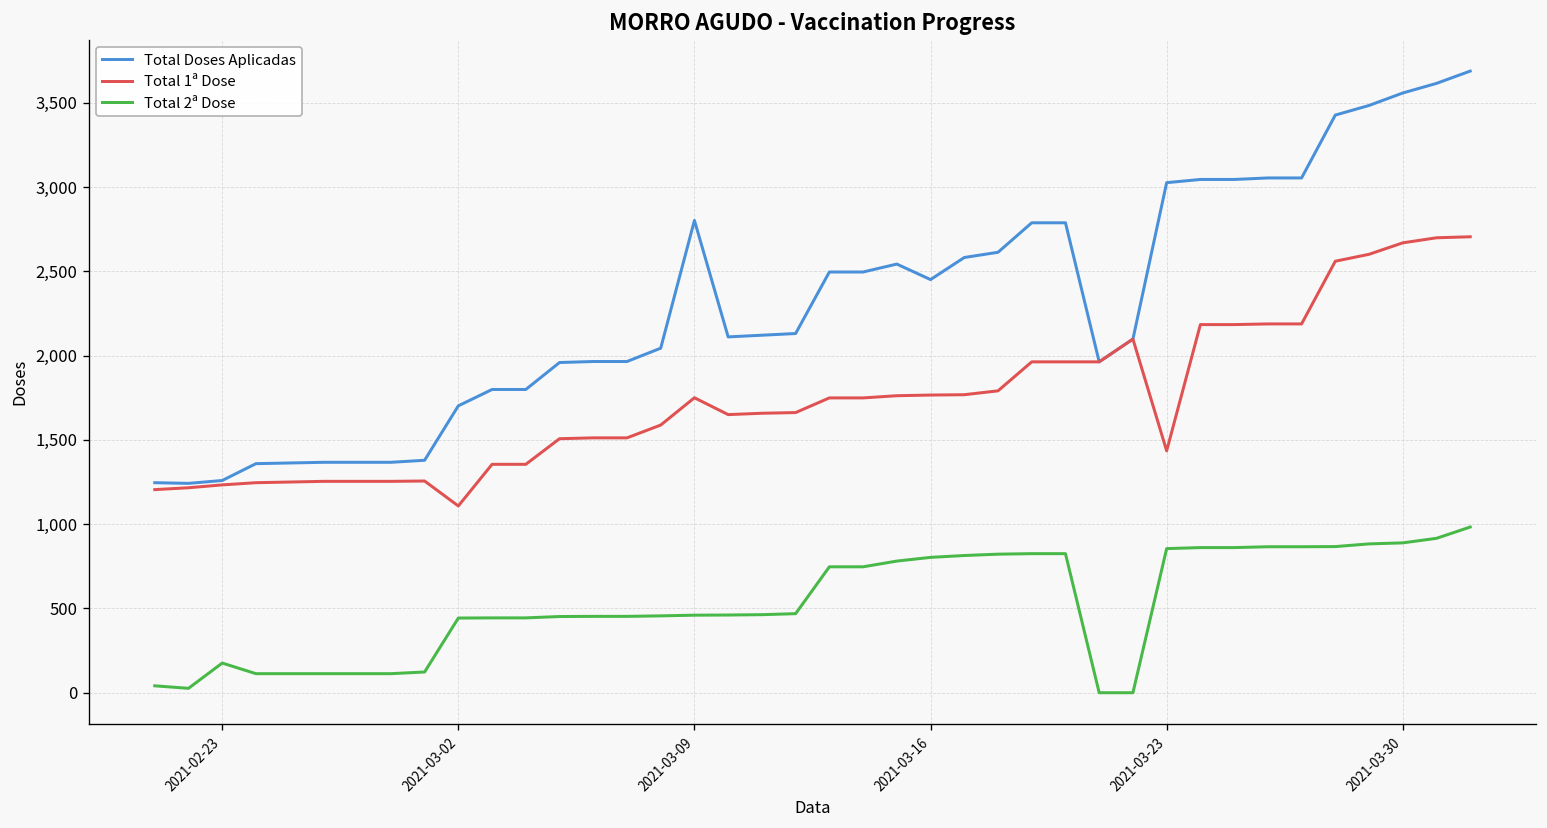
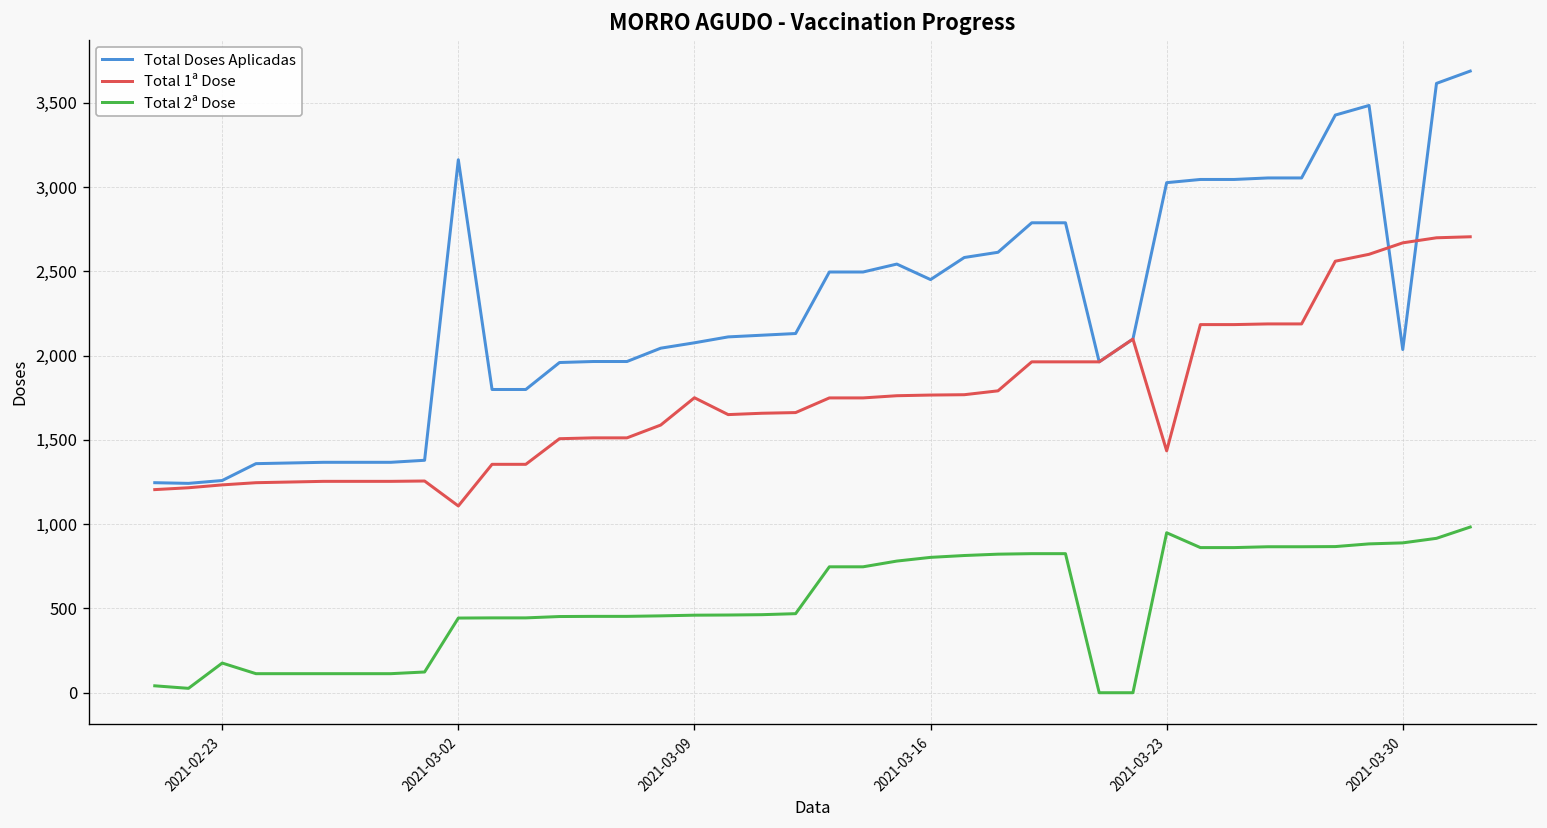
  {
    "Total Doses Aplicadas": {
      "2021-02-23": "1,260",
-     "2021-03-02": "1,700",
-     "2021-03-09": "2,800",
+     "2021-03-02": "3,160",
+     "2021-03-09": "2,080",
      "2021-03-16": "2,450",
      "2021-03-23": "3,030",
-     "2021-03-30": "3,560"
+     "2021-03-30": "2,040"
    },
    "Total 1ª Dose": {
      "2021-02-23": "1,230",
      "2021-03-02": "1,110",
      "2021-03-09": "1,750",
      "2021-03-16": "1,770",
      "2021-03-23": "1,440",
      "2021-03-30": "2,670"
    },
    "Total 2ª Dose": {
      "2021-02-23": "180",
      "2021-03-02": "440",
      "2021-03-09": "460",
      "2021-03-16": "800",
-     "2021-03-23": "860",
+     "2021-03-23": "950",
      "2021-03-30": "890"
    }
  }
